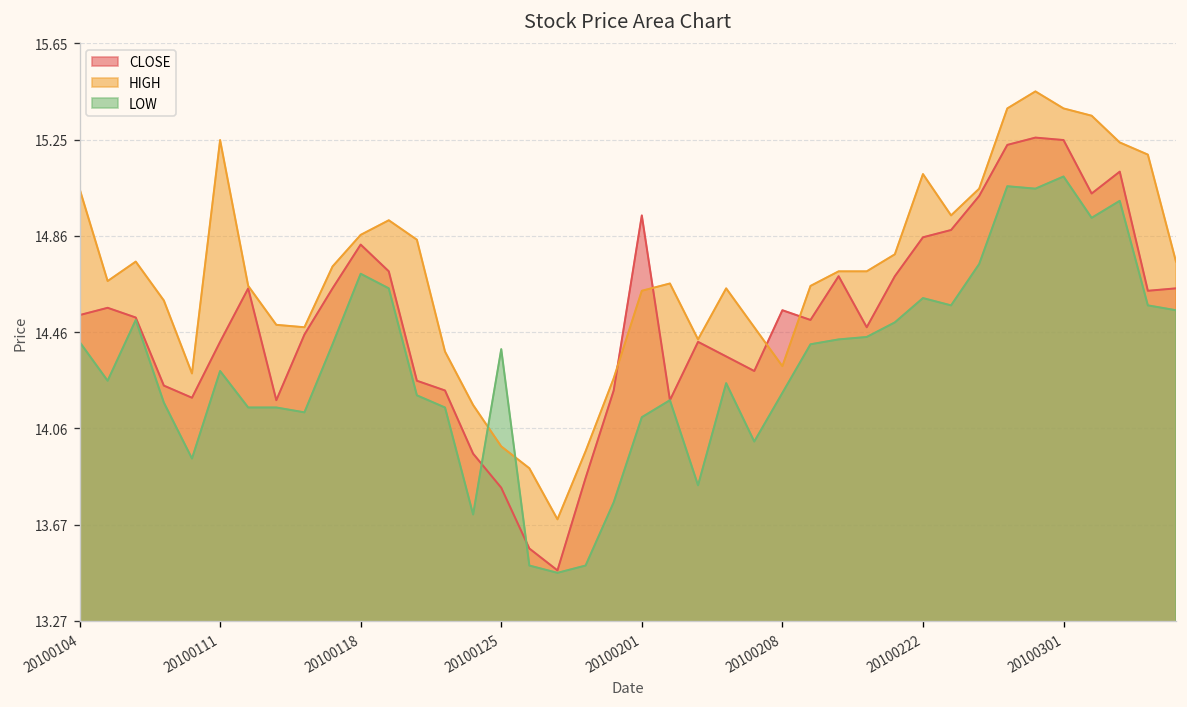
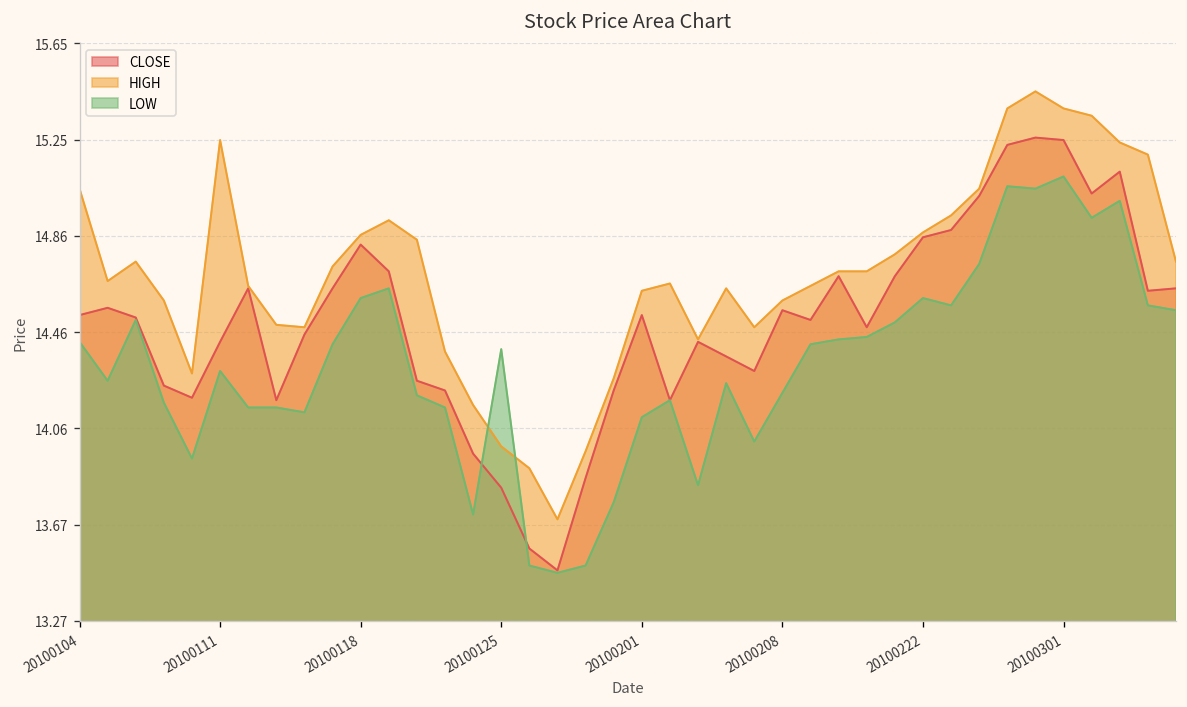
  {
    "CLOSE": {
      "20100104": 14.53,
      "20100111": 14.42,
      "20100118": 14.82,
      "20100125": 13.82,
-     "20100201": 14.94,
+     "20100201": 14.53,
      "20100208": 14.55,
      "20100222": 14.85,
      "20100301": 15.25
    },
    "HIGH": {
      "20100104": 15.05,
      "20100111": 15.25,
      "20100118": 14.86,
      "20100125": 13.99,
      "20100201": 14.63,
-     "20100208": 14.32,
-     "20100222": 15.11,
+     "20100208": 14.59,
+     "20100222": 14.87,
      "20100301": 15.38
    },
    "LOW": {
      "20100104": 14.42,
      "20100111": 14.3,
-     "20100118": 14.7,
+     "20100118": 14.6,
      "20100125": 14.4,
      "20100201": 14.1,
      "20100208": 14.2,
      "20100222": 14.6,
      "20100301": 15.1
    }
  }
